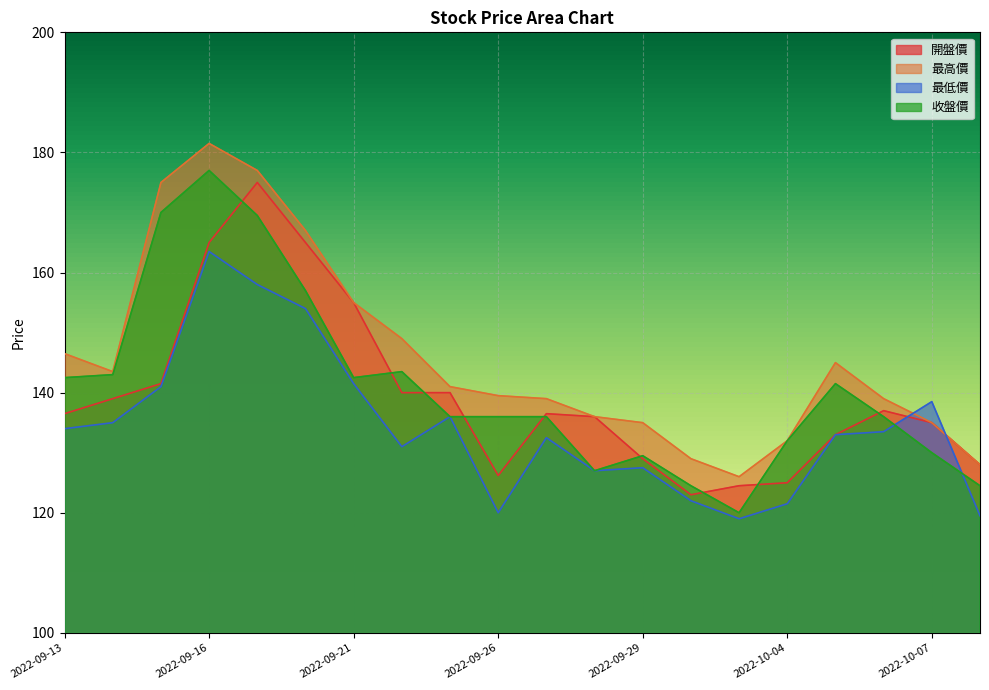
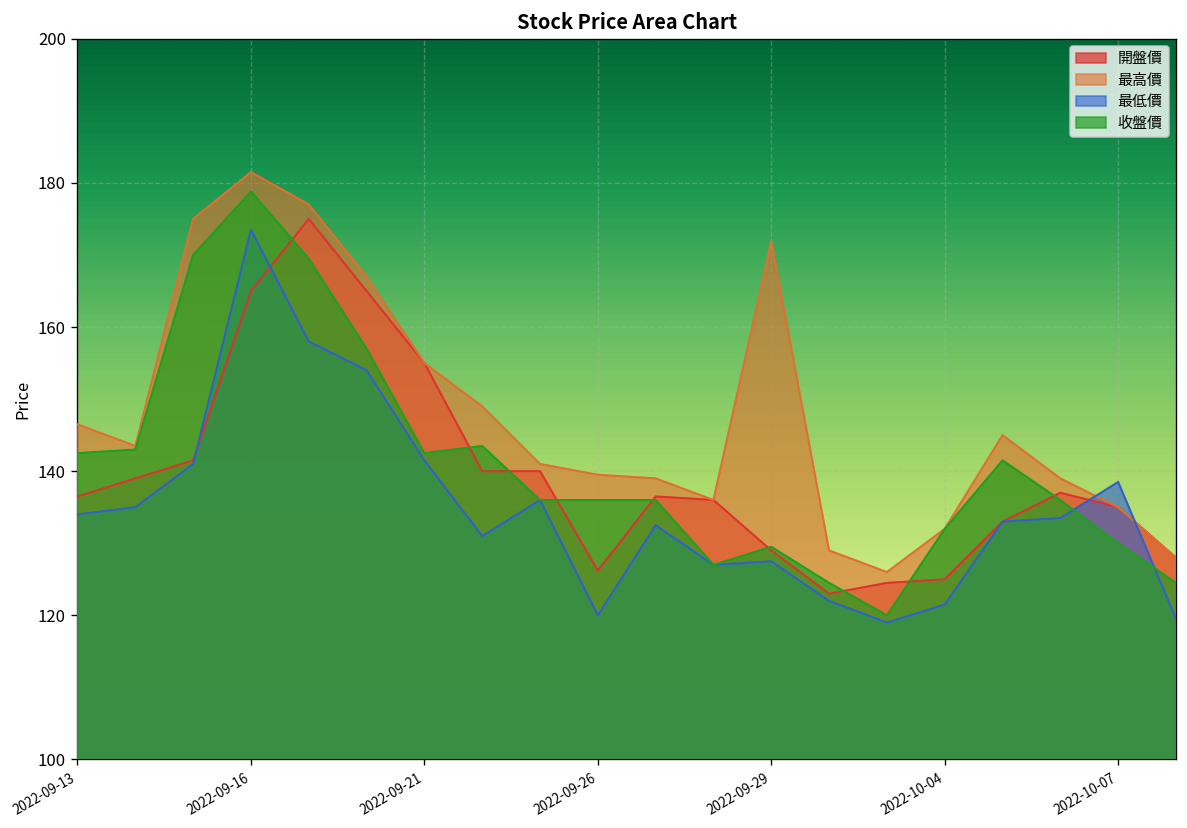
  {
    "開盤價": {
      "2022-09-13": 137,
      "2022-09-16": 165,
      "2022-09-26": 126,
      "2022-09-29": 129,
      "2022-10-04": 125
    },
    "最高價": {
      "2022-09-13": 147,
      "2022-09-16": 182,
      "2022-09-26": 140,
-     "2022-09-29": 135
+     "2022-09-29": 172
    },
    "最低價": {
      "2022-09-13": 134,
-     "2022-09-16": 164,
+     "2022-09-16": 174,
      "2022-09-21": 142,
      "2022-09-26": 120,
      "2022-09-29": 128,
      "2022-10-04": 122,
      "2022-10-07": 139
    },
    "收盤價": {
      "2022-09-13": 143,
-     "2022-09-16": 177,
+     "2022-09-16": 179,
      "2022-09-21": 143,
      "2022-09-26": 136,
      "2022-09-29": 130,
      "2022-10-07": 130
    }
  }
